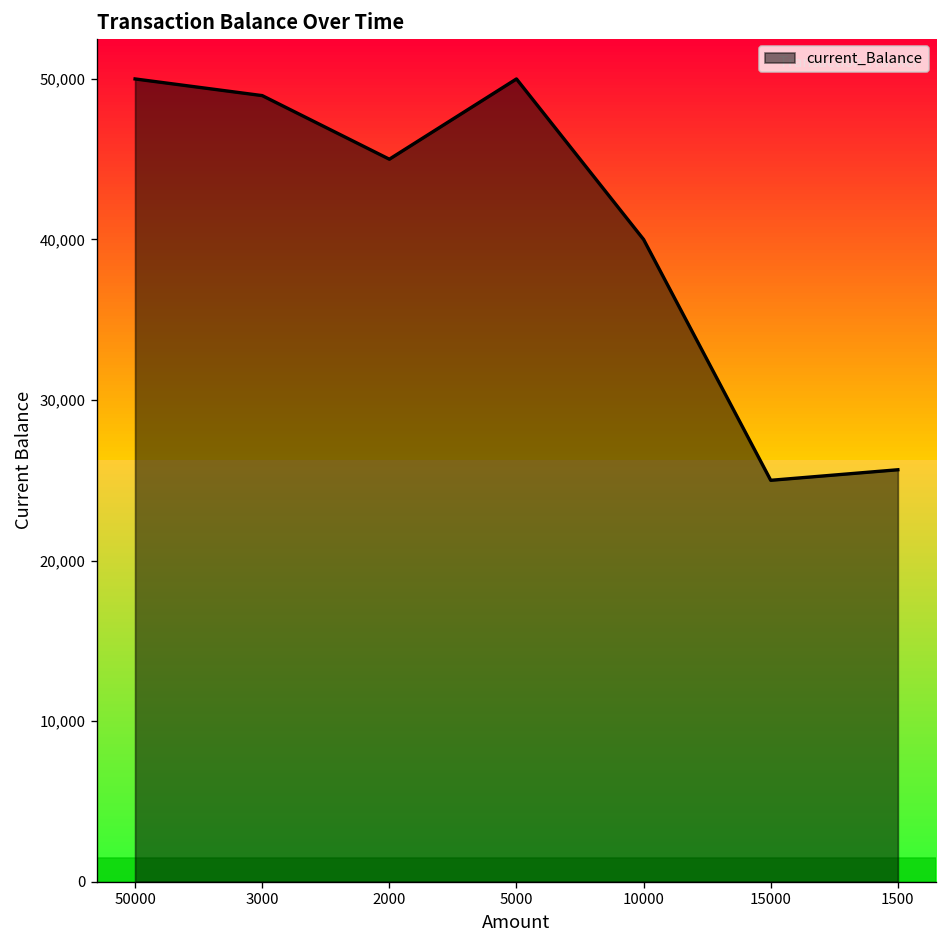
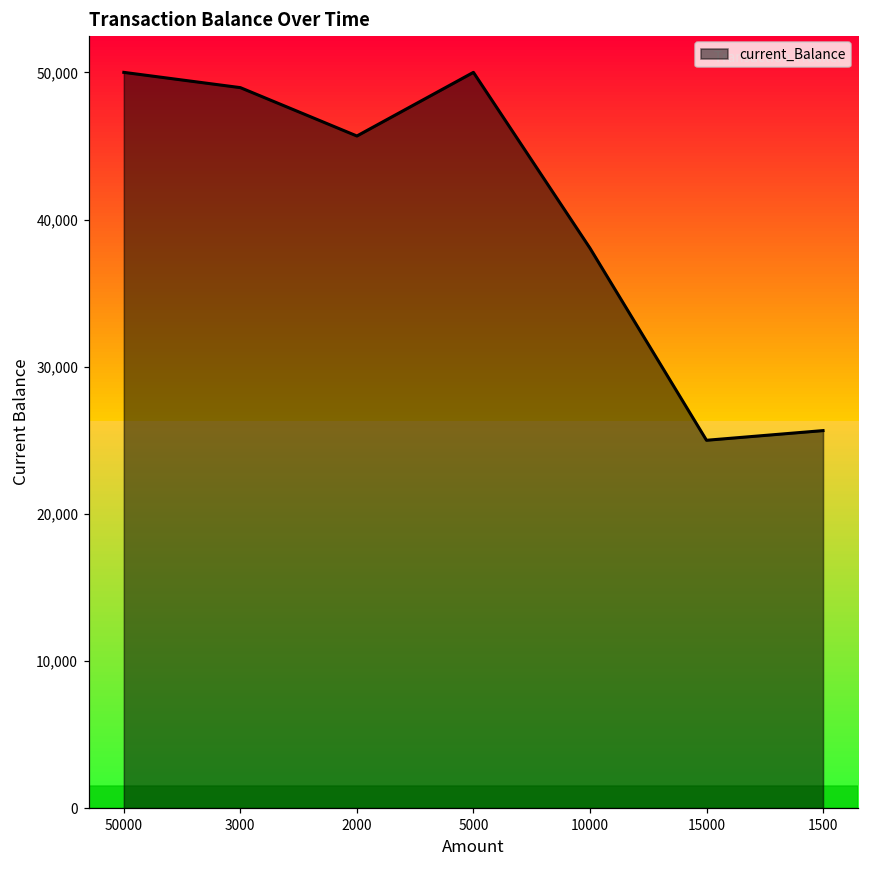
  {
    "50000": "50,000",
    "3000": "49,000",
-   "2000": "45,000",
+   "2000": "45,700",
    "5000": "50,000",
-   "10000": "40,000",
+   "10000": "38,100",
    "15000": "25,000",
    "1500": "25,700"
  }
